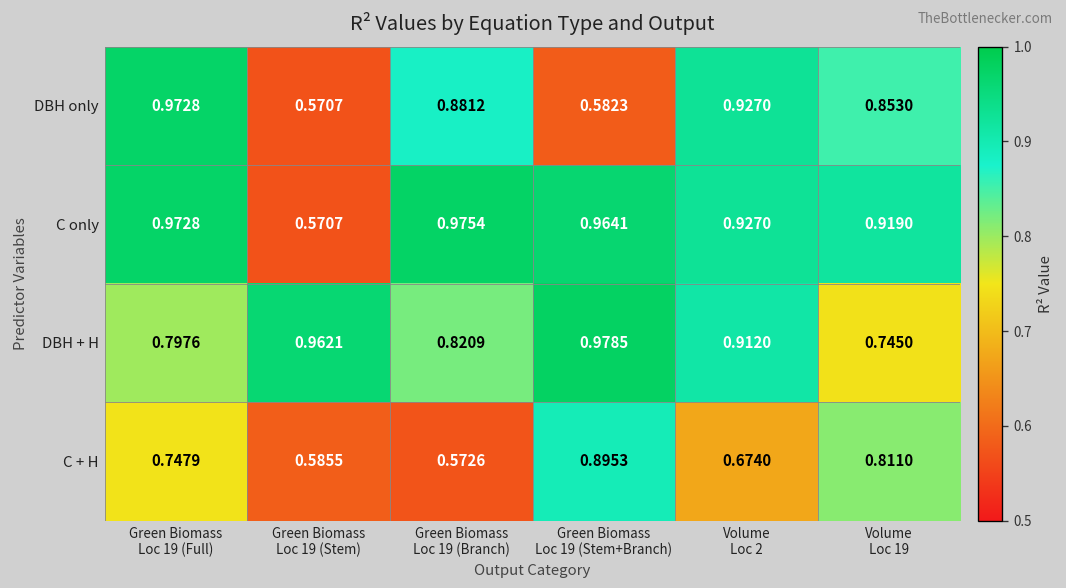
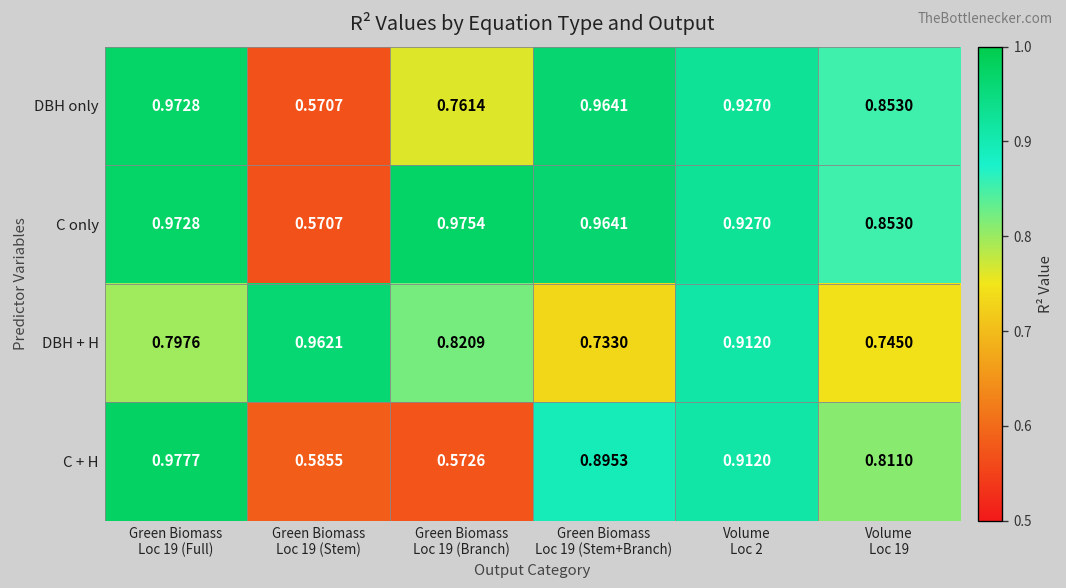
  {
    "DBH only": {
      "Green Biomass Loc 19 (Full)": 0.9728,
      "Green Biomass Loc 19 (Stem)": 0.5707,
-     "Green Biomass Loc 19 (Branch)": 0.8812,
-     "Green Biomass Loc 19 (Stem+Branch)": 0.5823,
+     "Green Biomass Loc 19 (Branch)": 0.7614,
+     "Green Biomass Loc 19 (Stem+Branch)": 0.9641,
      "Volume Loc 2": 0.9270,
      "Volume Loc 19": 0.8530
    },
    "C only": {
      "Green Biomass Loc 19 (Full)": 0.9728,
      "Green Biomass Loc 19 (Stem)": 0.5707,
      "Green Biomass Loc 19 (Branch)": 0.9754,
      "Green Biomass Loc 19 (Stem+Branch)": 0.9641,
      "Volume Loc 2": 0.9270,
-     "Volume Loc 19": 0.9190
+     "Volume Loc 19": 0.8530
    },
    "DBH + H": {
      "Green Biomass Loc 19 (Full)": 0.7976,
      "Green Biomass Loc 19 (Stem)": 0.9621,
      "Green Biomass Loc 19 (Branch)": 0.8209,
-     "Green Biomass Loc 19 (Stem+Branch)": 0.9785,
+     "Green Biomass Loc 19 (Stem+Branch)": 0.7330,
      "Volume Loc 2": 0.9120,
      "Volume Loc 19": 0.7450
    },
    "C + H": {
-     "Green Biomass Loc 19 (Full)": 0.7479,
+     "Green Biomass Loc 19 (Full)": 0.9777,
      "Green Biomass Loc 19 (Stem)": 0.5855,
      "Green Biomass Loc 19 (Branch)": 0.5726,
      "Green Biomass Loc 19 (Stem+Branch)": 0.8953,
-     "Volume Loc 2": 0.6740,
+     "Volume Loc 2": 0.9120,
      "Volume Loc 19": 0.8110
    }
  }
